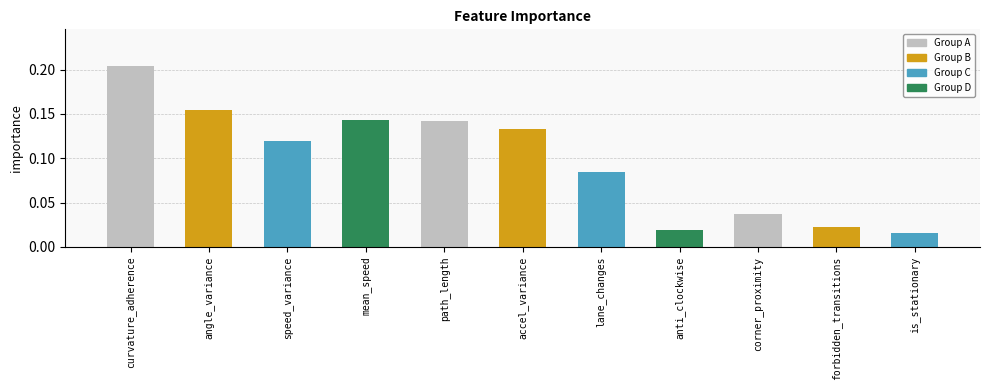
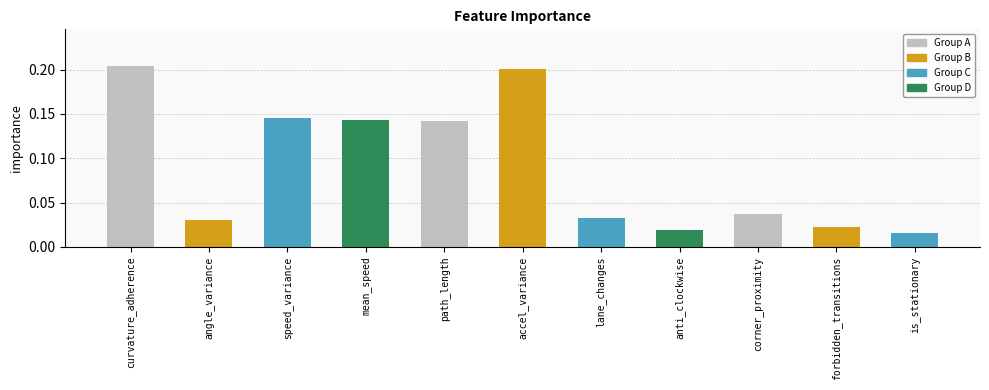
  {
    "curvature_adherence": 0.20,
-   "angle_variance": 0.15,
-   "speed_variance": 0.12,
+   "angle_variance": 0.03,
+   "speed_variance": 0.15,
    "mean_speed": 0.14,
    "path_length": 0.14,
-   "accel_variance": 0.13,
-   "lane_changes": 0.09,
+   "accel_variance": 0.20,
+   "lane_changes": 0.03,
    "anti_clockwise": 0.02,
    "corner_proximity": 0.04,
    "forbidden_transitions": 0.02,
    "is_stationary": 0.02
  }
